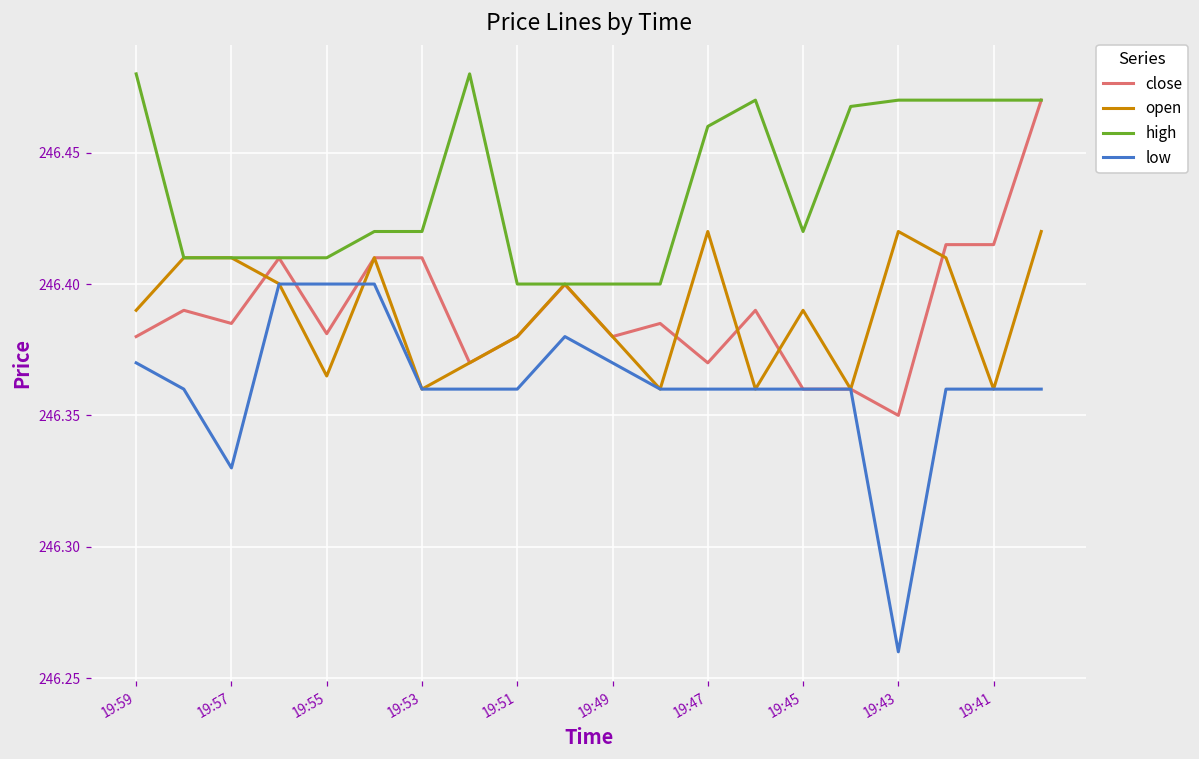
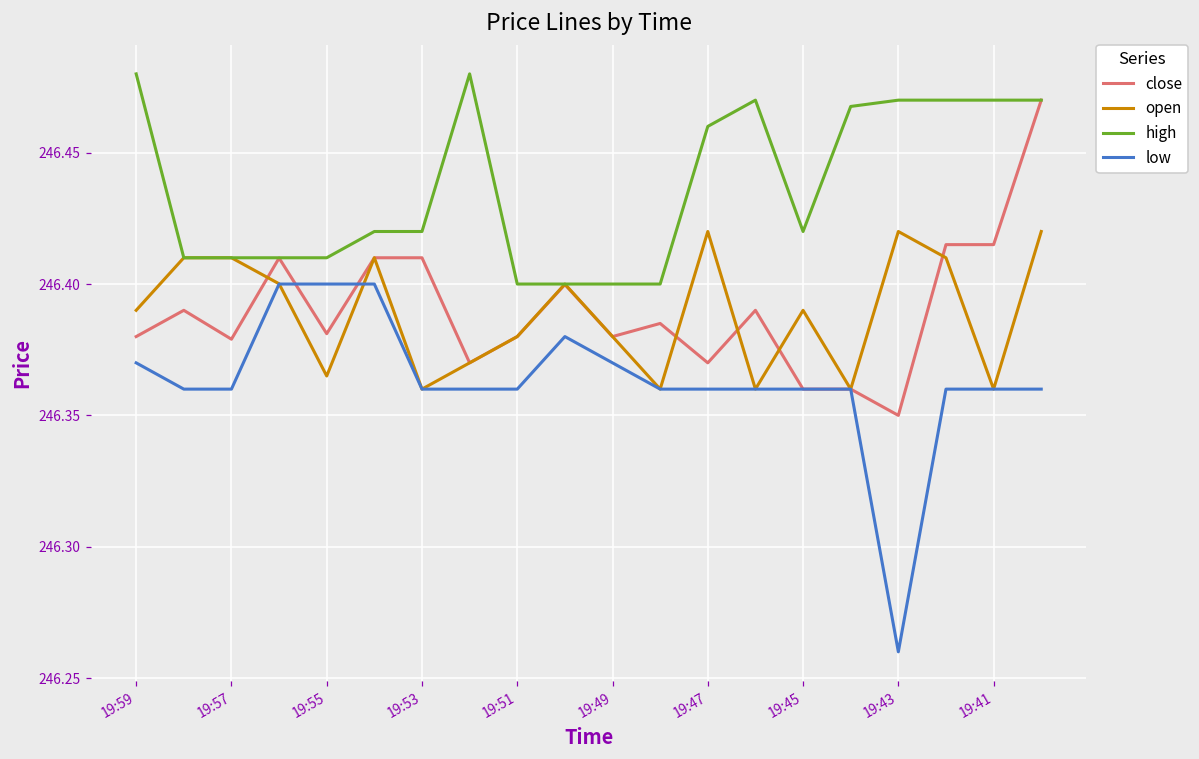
  {
    "close": {
      "19:59": 246.380,
-     "19:57": 246.385,
+     "19:57": 246.379,
      "19:55": 246.381,
      "19:53": 246.410,
      "19:47": 246.370,
      "19:43": 246.350,
      "19:41": 246.415
    },
    "open": {
      "19:59": 246.390,
      "19:55": 246.365,
      "19:47": 246.420,
      "19:45": 246.390,
      "19:43": 246.420
    },
    "high": {
      "19:59": 246.480,
      "19:55": 246.410,
      "19:53": 246.420,
      "19:51": 246.400,
      "19:49": 246.400,
      "19:47": 246.460,
      "19:45": 246.420,
      "19:43": 246.470,
      "19:41": 246.470
    },
    "low": {
      "19:59": 246.37,
-     "19:57": 246.33,
+     "19:57": 246.36,
      "19:55": 246.40,
      "19:51": 246.36,
      "19:49": 246.37,
      "19:47": 246.36,
      "19:43": 246.26
    }
  }
